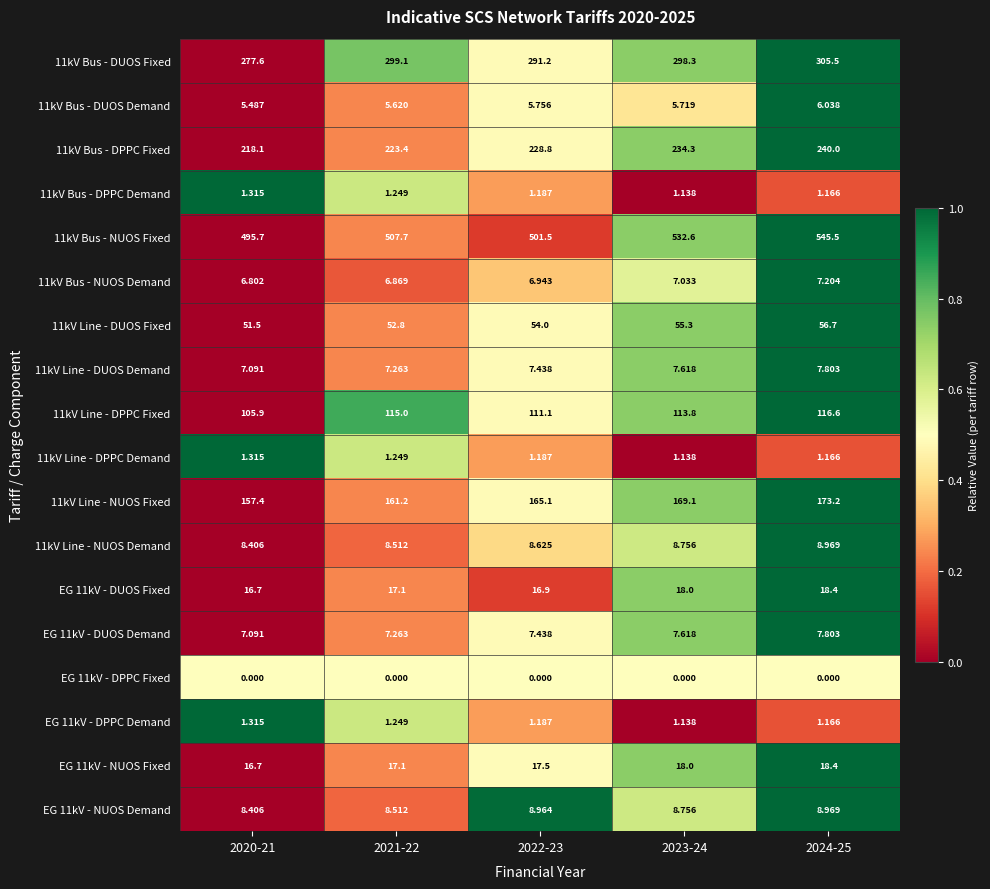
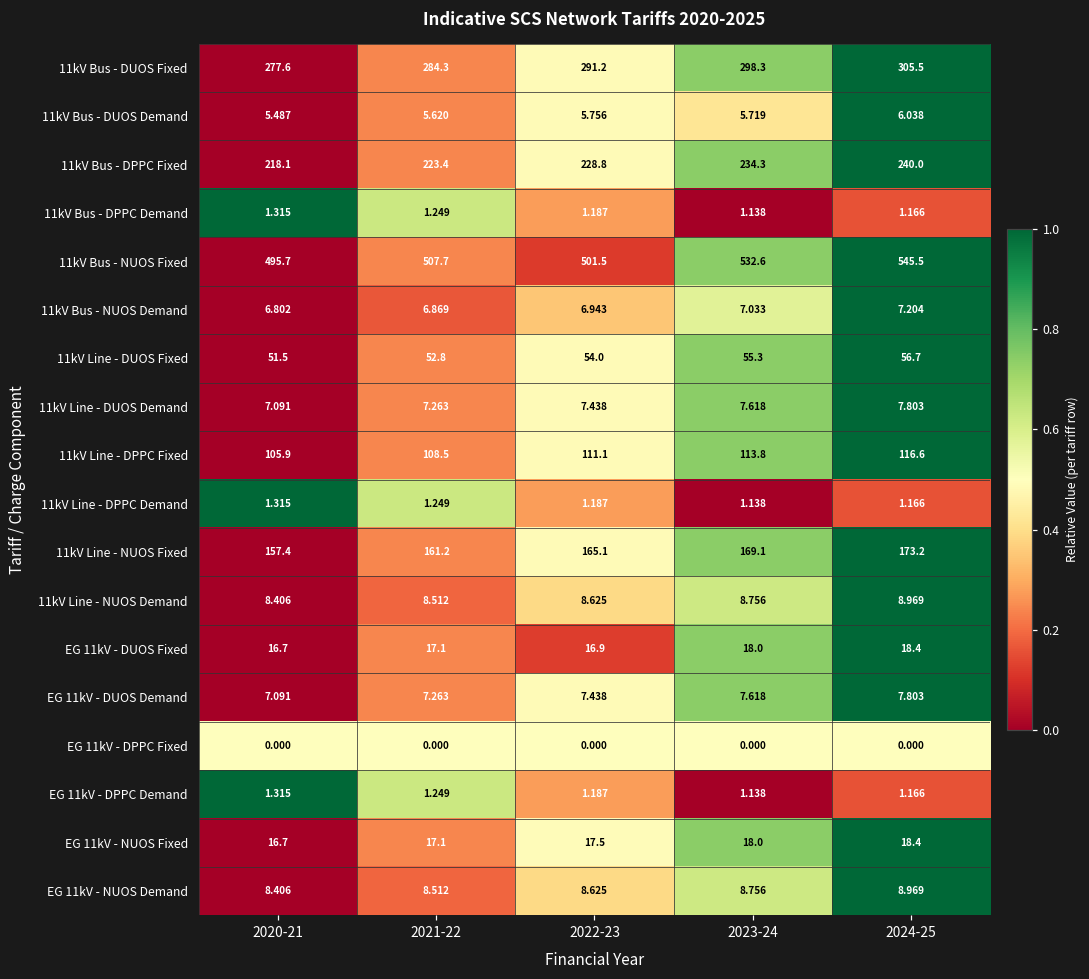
  {
    "11kV Bus - DUOS Fixed": {
      "2020-21": 277.6,
-     "2021-22": 299.1,
+     "2021-22": 284.3,
      "2022-23": 291.2,
      "2023-24": 298.3,
      "2024-25": 305.5
    },
    "11kV Bus - DUOS Demand": {
      "2020-21": 5.487,
      "2021-22": 5.620,
      "2022-23": 5.756,
      "2023-24": 5.719,
      "2024-25": 6.038
    },
    "11kV Bus - DPPC Fixed": {
      "2020-21": 218.1,
      "2021-22": 223.4,
      "2022-23": 228.8,
      "2023-24": 234.3,
      "2024-25": 240.0
    },
    "11kV Bus - DPPC Demand": {
      "2020-21": 1.315,
      "2021-22": 1.249,
      "2022-23": 1.187,
      "2023-24": 1.138,
      "2024-25": 1.166
    },
    "11kV Bus - NUOS Fixed": {
      "2020-21": 495.7,
      "2021-22": 507.7,
      "2022-23": 501.5,
      "2023-24": 532.6,
      "2024-25": 545.5
    },
    "11kV Bus - NUOS Demand": {
      "2020-21": 6.802,
      "2021-22": 6.869,
      "2022-23": 6.943,
      "2023-24": 7.033,
      "2024-25": 7.204
    },
    "11kV Line - DUOS Fixed": {
      "2020-21": 51.5,
      "2021-22": 52.8,
      "2022-23": 54.0,
      "2023-24": 55.3,
      "2024-25": 56.7
    },
    "11kV Line - DUOS Demand": {
      "2020-21": 7.091,
      "2021-22": 7.263,
      "2022-23": 7.438,
      "2023-24": 7.618,
      "2024-25": 7.803
    },
    "11kV Line - DPPC Fixed": {
      "2020-21": 105.9,
-     "2021-22": 115.0,
+     "2021-22": 108.5,
      "2022-23": 111.1,
      "2023-24": 113.8,
      "2024-25": 116.6
    },
    "11kV Line - DPPC Demand": {
      "2020-21": 1.315,
      "2021-22": 1.249,
      "2022-23": 1.187,
      "2023-24": 1.138,
      "2024-25": 1.166
    },
    "11kV Line - NUOS Fixed": {
      "2020-21": 157.4,
      "2021-22": 161.2,
      "2022-23": 165.1,
      "2023-24": 169.1,
      "2024-25": 173.2
    },
    "11kV Line - NUOS Demand": {
      "2020-21": 8.406,
      "2021-22": 8.512,
      "2022-23": 8.625,
      "2023-24": 8.756,
      "2024-25": 8.969
    },
    "EG 11kV - DUOS Fixed": {
      "2020-21": 16.7,
      "2021-22": 17.1,
      "2022-23": 16.9,
      "2023-24": 18.0,
      "2024-25": 18.4
    },
    "EG 11kV - DUOS Demand": {
      "2020-21": 7.091,
      "2021-22": 7.263,
      "2022-23": 7.438,
      "2023-24": 7.618,
      "2024-25": 7.803
    },
    "EG 11kV - DPPC Fixed": {
      "2020-21": 0.000,
      "2021-22": 0.000,
      "2022-23": 0.000,
      "2023-24": 0.000,
      "2024-25": 0.000
    },
    "EG 11kV - DPPC Demand": {
      "2020-21": 1.315,
      "2021-22": 1.249,
      "2022-23": 1.187,
      "2023-24": 1.138,
      "2024-25": 1.166
    },
    "EG 11kV - NUOS Fixed": {
      "2020-21": 16.7,
      "2021-22": 17.1,
      "2022-23": 17.5,
      "2023-24": 18.0,
      "2024-25": 18.4
    },
    "EG 11kV - NUOS Demand": {
      "2020-21": 8.406,
      "2021-22": 8.512,
-     "2022-23": 8.964,
+     "2022-23": 8.625,
      "2023-24": 8.756,
      "2024-25": 8.969
    }
  }
